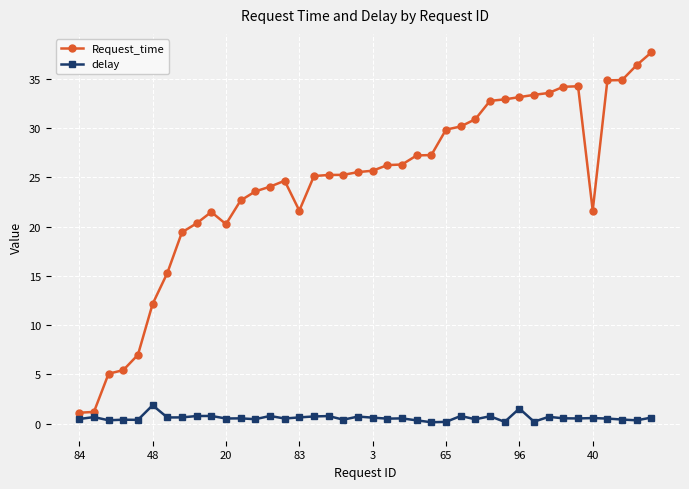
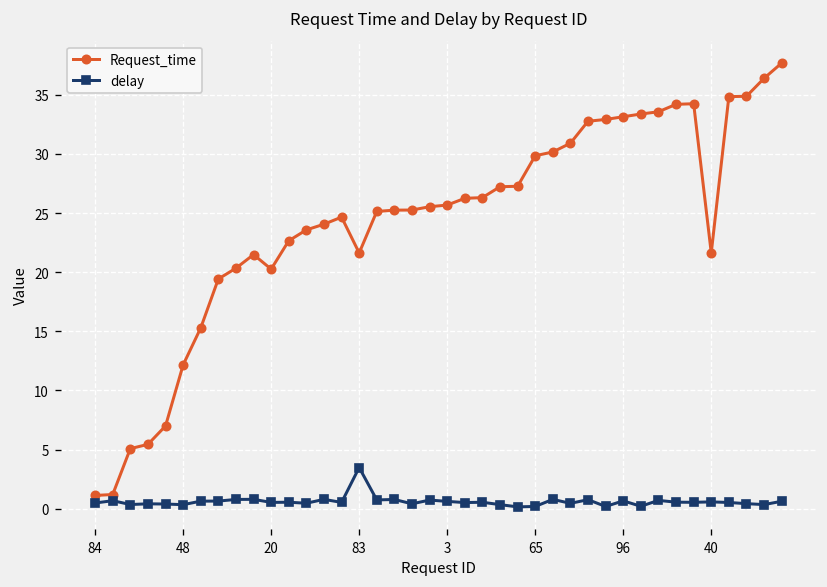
  {
    "Request_time": {
      "84": 1,
      "48": 12,
      "20": 20,
      "83": 22,
      "65": 30,
      "96": 33,
      "40": 22
    },
    "delay": {
      "84": 0,
-     "48": 2,
+     "48": 0,
      "20": 1,
-     "83": 1,
+     "83": 3,
      "65": 0,
-     "96": 2,
+     "96": 1,
      "40": 1
    }
  }
